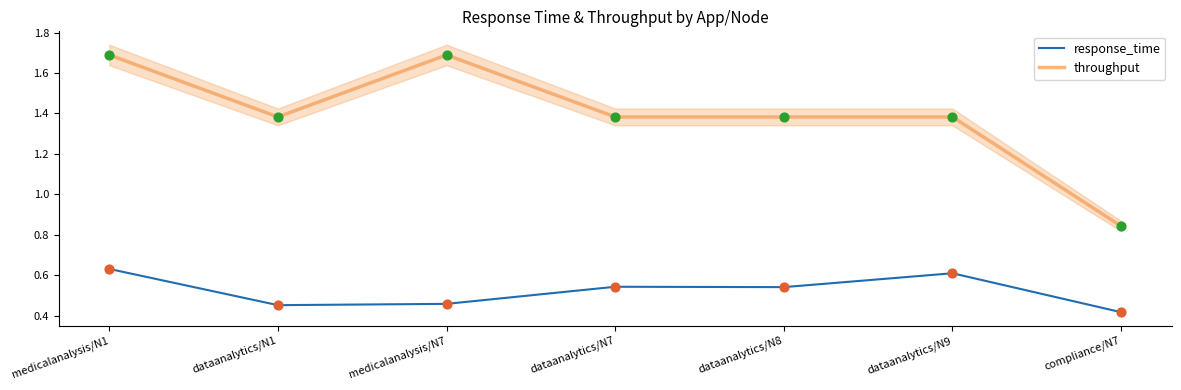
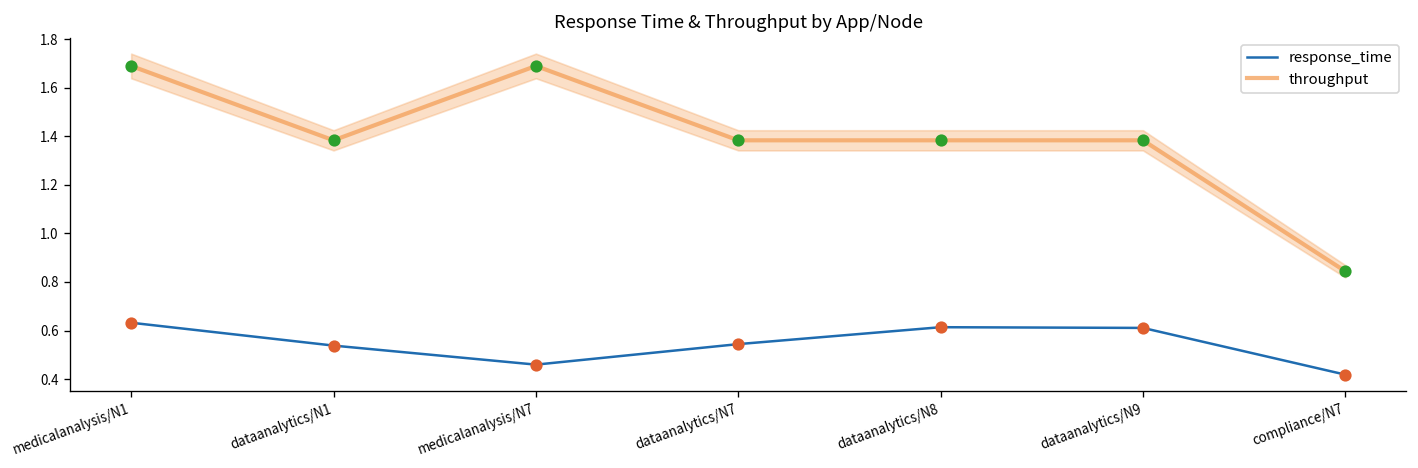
  {
    "response_time": {
      "medicalanalysis/N1": 0.63,
-     "dataanalytics/N1": 0.45,
+     "dataanalytics/N1": 0.54,
      "medicalanalysis/N7": 0.46,
      "dataanalytics/N7": 0.54,
-     "dataanalytics/N8": 0.54,
+     "dataanalytics/N8": 0.61,
      "dataanalytics/N9": 0.61,
      "compliance/N7": 0.42
    }
  }
